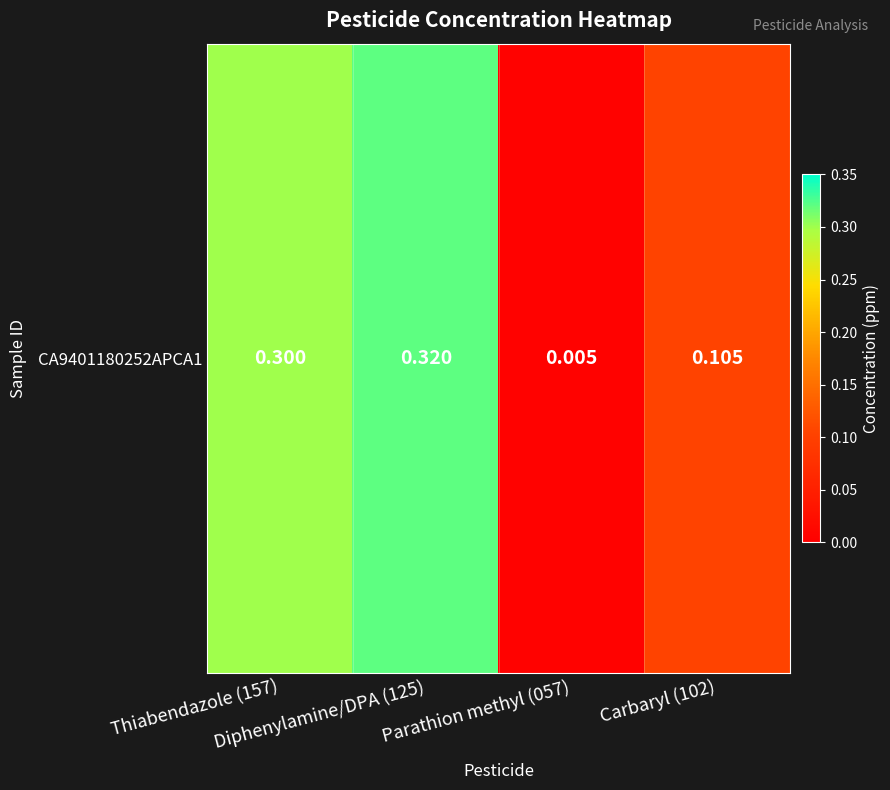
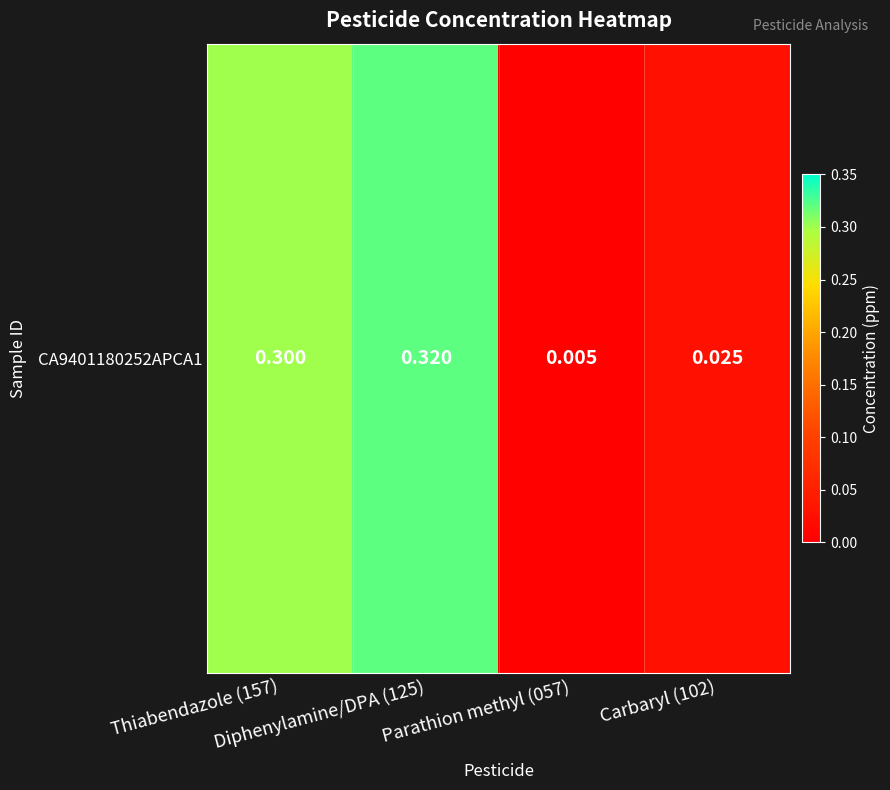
  {
    "CA9401180252APCA1": {
      "Thiabendazole (157)": 0.300,
      "Diphenylamine/DPA (125)": 0.320,
      "Parathion methyl (057)": 0.005,
-     "Carbaryl (102)": 0.105
+     "Carbaryl (102)": 0.025
    }
  }
